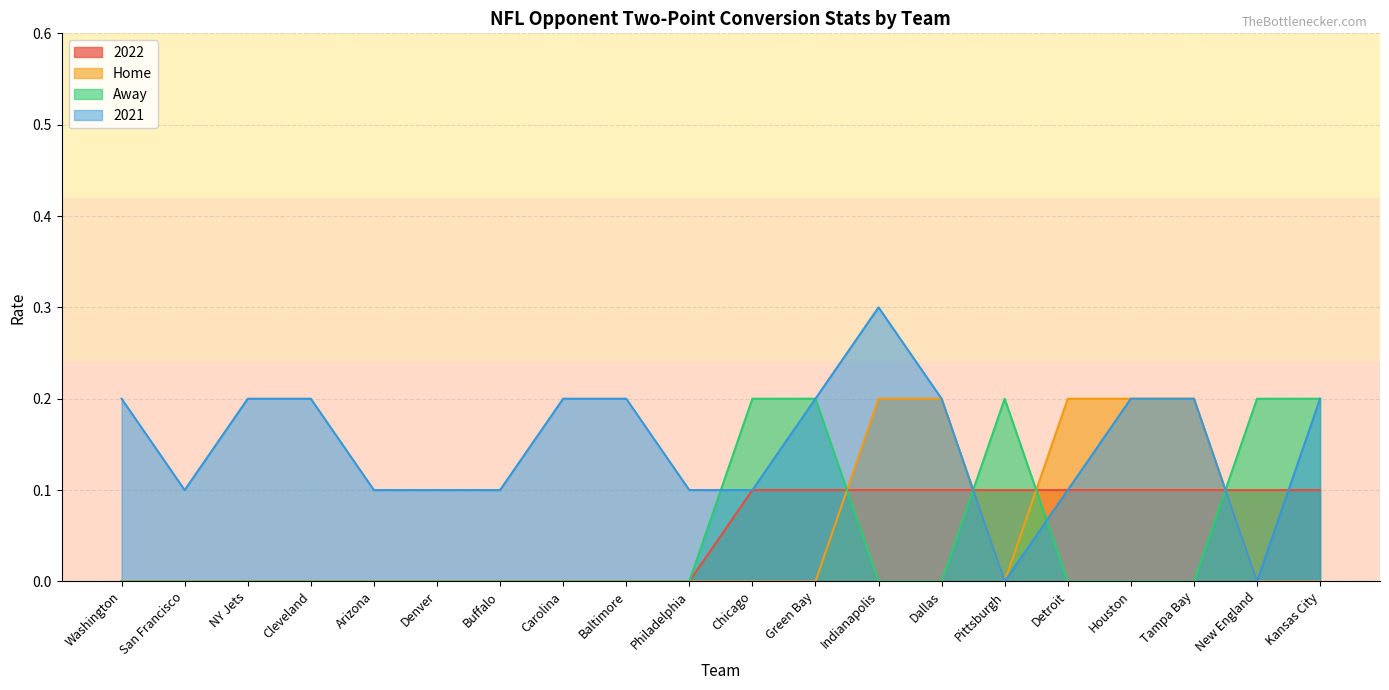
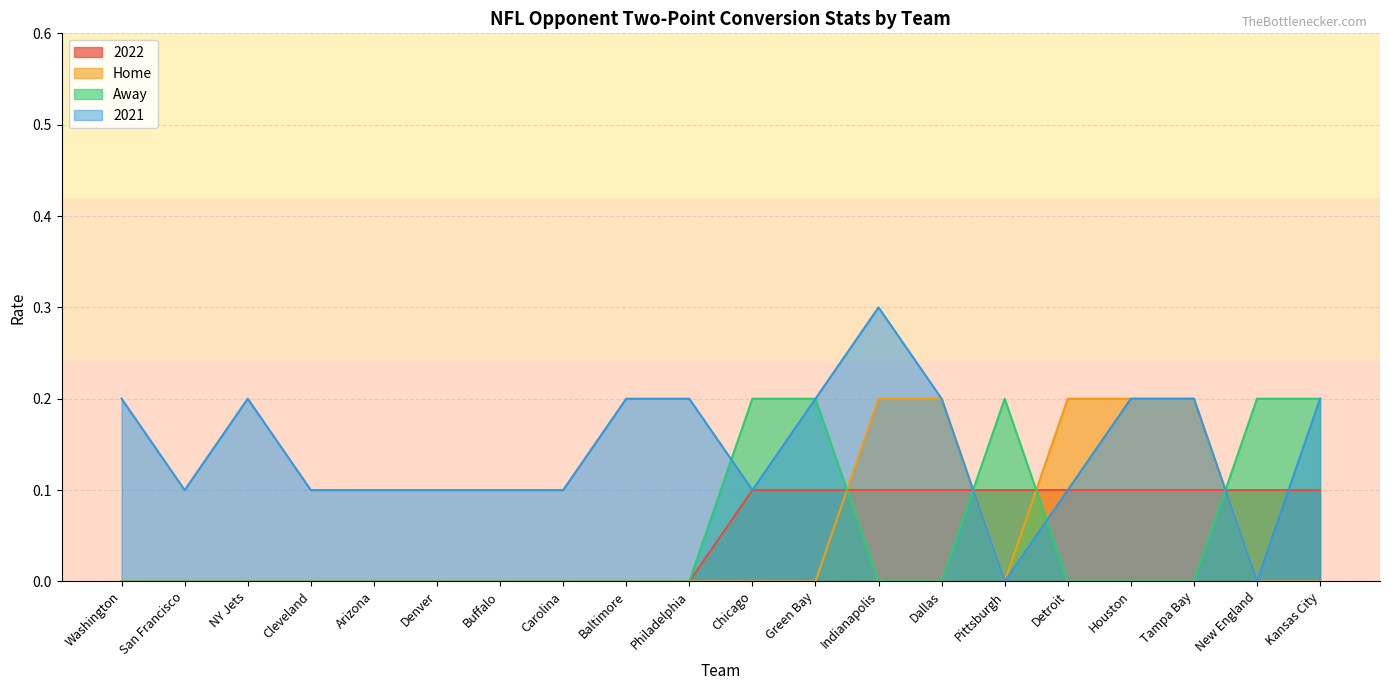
  {
    "2022": {
      "Green Bay": 0.1,
      "Indianapolis": 0.1,
      "Dallas": 0.1,
      "Pittsburgh": 0.1,
      "Houston": 0.1,
      "Tampa Bay": 0.1,
      "New England": 0.1,
      "Kansas City": 0.1
    },
    "Home": {
      "Chicago": 0.0,
      "Green Bay": 0.0,
      "Indianapolis": 0.2,
      "Detroit": 0.2,
      "Kansas City": 0.0
    },
    "Away": {
      "Chicago": 0.2,
      "Indianapolis": 0.0,
      "Dallas": 0.0,
      "Pittsburgh": 0.2,
      "Detroit": 0.0,
      "Houston": 0.0,
      "Tampa Bay": 0.0,
      "New England": 0.2
    },
    "2021": {
      "Washington": 0.2,
      "San Francisco": 0.1,
      "NY Jets": 0.2,
-     "Cleveland": 0.2,
+     "Cleveland": 0.1,
      "Arizona": 0.1,
      "Denver": 0.1,
      "Buffalo": 0.1,
-     "Carolina": 0.2,
+     "Carolina": 0.1,
      "Baltimore": 0.2,
-     "Philadelphia": 0.1,
+     "Philadelphia": 0.2,
      "Indianapolis": 0.3
    }
  }
